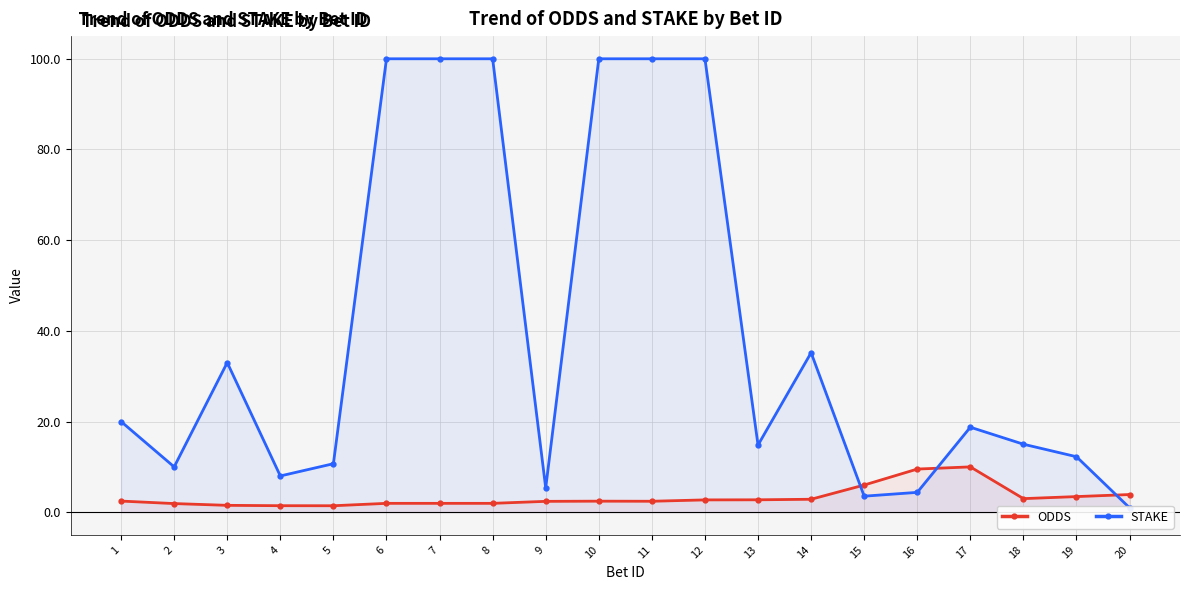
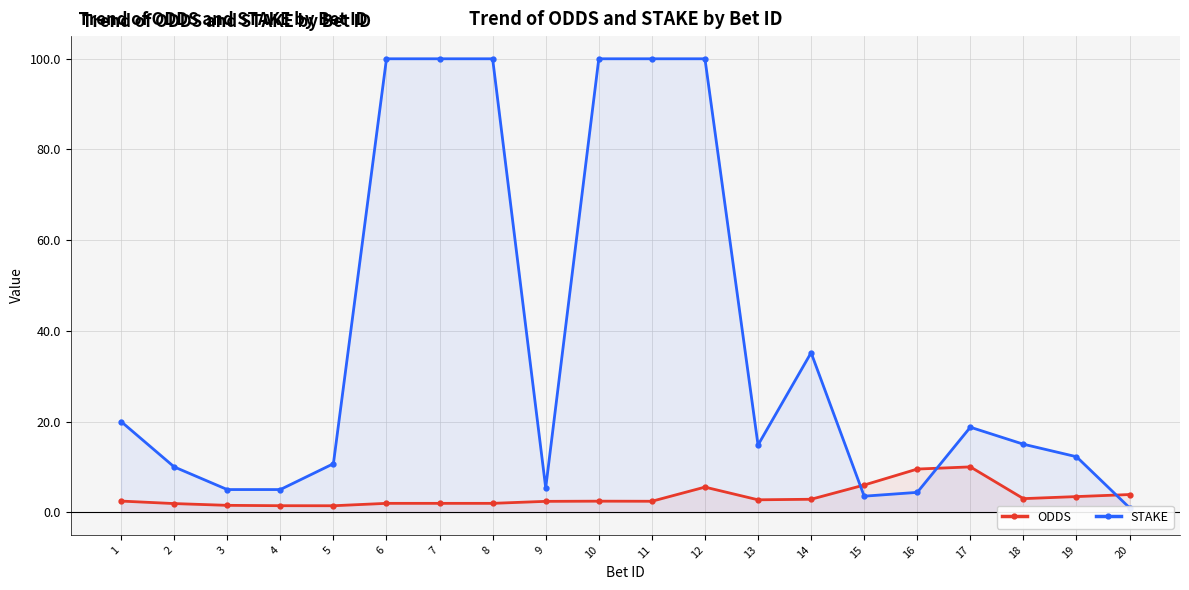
  {
    "ODDS": {
      "1": 2,
      "2": 2,
      "3": 2,
      "4": 1,
      "5": 1,
      "6": 2,
      "7": 2,
      "8": 2,
      "9": 2,
      "10": 2,
      "11": 2,
-     "12": 3,
+     "12": 6,
      "13": 3,
      "14": 3,
      "15": 6,
      "16": 10,
      "17": 10,
      "18": 3,
      "19": 3,
      "20": 4
    },
    "STAKE": {
      "1": 20,
      "2": 10,
-     "3": 33,
-     "4": 8,
+     "3": 5,
+     "4": 5,
      "5": 11,
      "6": 100,
      "7": 100,
      "8": 100,
      "9": 5,
      "10": 100,
      "11": 100,
      "12": 100,
      "13": 15,
      "14": 35,
      "15": 4,
      "16": 4,
      "17": 19,
      "18": 15,
      "19": 12
    }
  }
